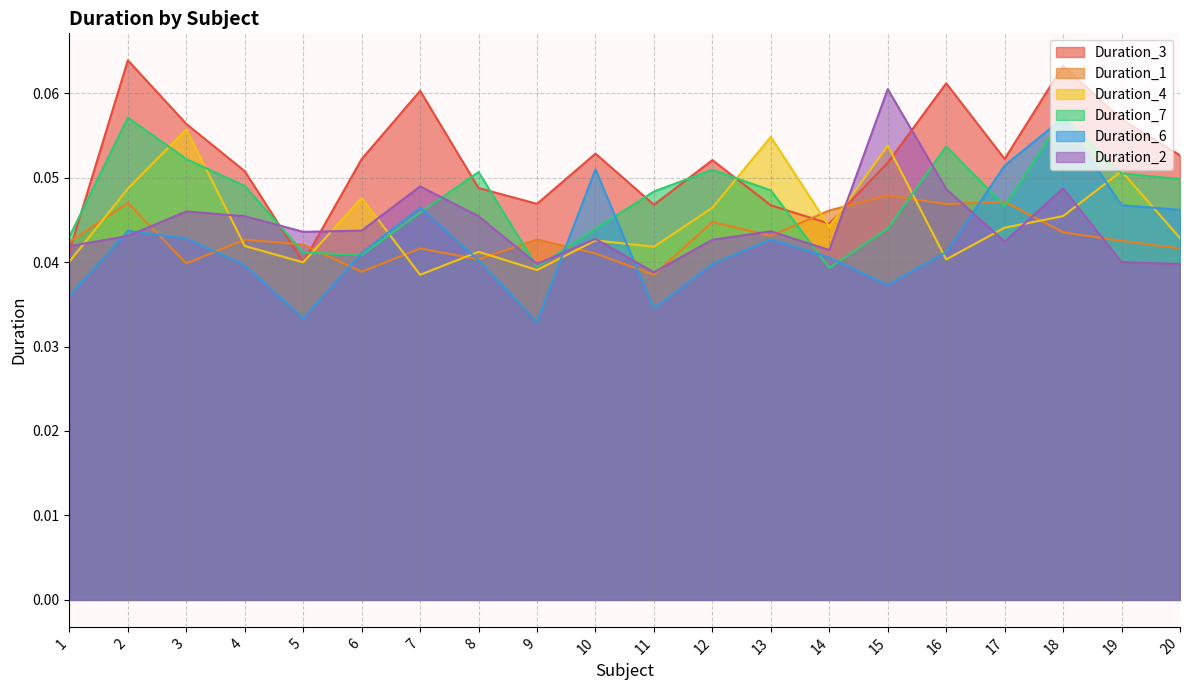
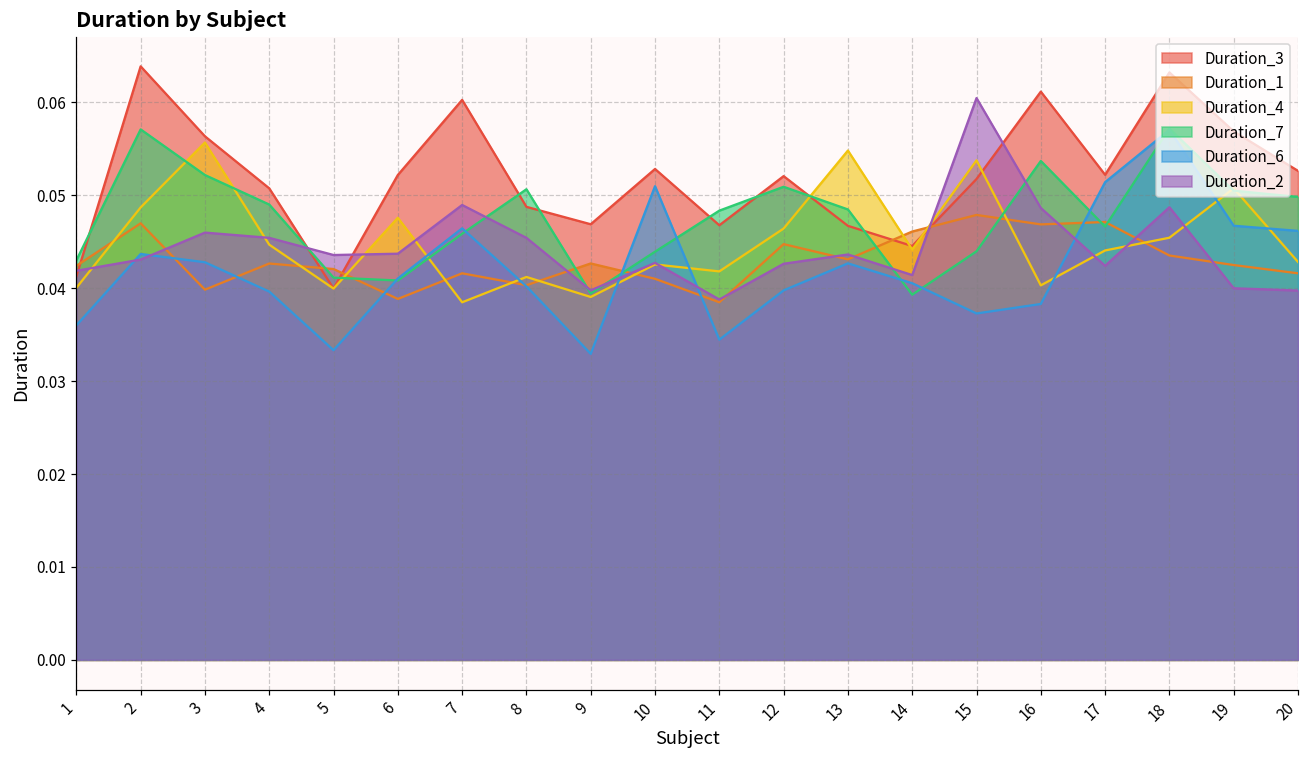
  {
    "Duration_4": {
      "1": 0.040,
      "2": 0.049,
      "3": 0.056,
-     "4": 0.042,
+     "4": 0.045,
      "6": 0.048,
      "7": 0.038,
      "8": 0.041,
      "9": 0.039,
      "11": 0.042,
      "12": 0.046,
      "13": 0.055,
      "14": 0.044,
      "15": 0.054,
      "16": 0.040,
      "17": 0.044,
      "18": 0.045,
      "20": 0.043
    },
    "Duration_7": {
      "1": 0.043,
      "2": 0.057,
      "3": 0.052,
      "4": 0.049,
      "5": 0.041,
      "7": 0.046,
      "8": 0.051,
      "9": 0.039,
      "10": 0.044,
      "11": 0.048,
      "12": 0.051,
      "13": 0.048,
      "14": 0.039,
      "15": 0.044,
      "16": 0.054,
      "17": 0.047,
      "20": 0.050
    },
    "Duration_6": {
      "1": 0.036,
      "2": 0.044,
      "3": 0.043,
      "4": 0.040,
      "5": 0.033,
      "7": 0.046,
      "9": 0.033,
      "10": 0.051,
      "11": 0.034,
      "12": 0.040,
      "13": 0.043,
      "14": 0.041,
      "15": 0.037,
-     "16": 0.041,
+     "16": 0.038,
      "17": 0.051,
      "19": 0.047,
      "20": 0.046
    },
    "Duration_2": {
      "1": 0.042,
      "2": 0.043,
      "3": 0.046,
      "4": 0.045,
      "5": 0.044,
      "6": 0.044,
      "7": 0.049,
      "8": 0.045,
      "9": 0.040,
      "12": 0.043,
      "13": 0.044,
      "14": 0.041,
      "15": 0.060,
      "16": 0.049,
      "17": 0.042,
      "18": 0.049,
      "19": 0.040,
      "20": 0.040
    }
  }
